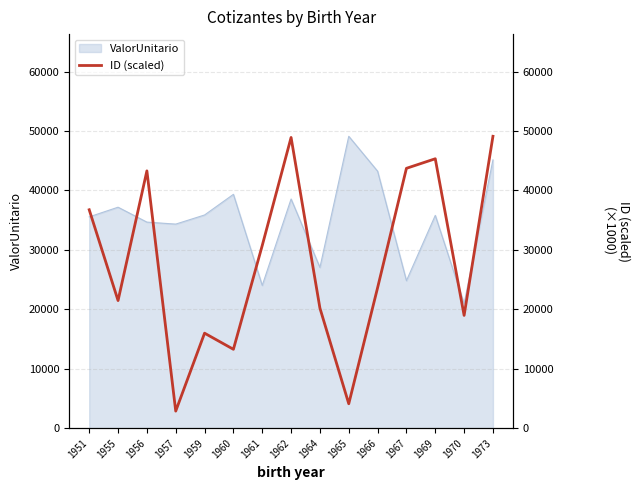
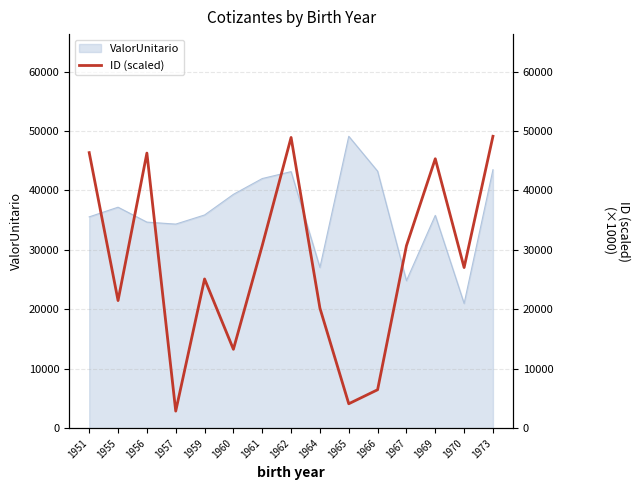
  {
    "ValorUnitario": {
      "1951": 36000,
      "1955": 37000,
      "1956": 35000,
      "1957": 34000,
      "1959": 36000,
      "1960": 39000,
-     "1961": 24000,
-     "1962": 39000,
+     "1961": 42000,
+     "1962": 43000,
      "1964": 27000,
      "1965": 49000,
      "1966": 43000,
      "1967": 25000,
      "1969": 36000,
      "1970": 21000,
-     "1973": 45000
+     "1973": 43000
    },
    "ID (scaled)": {
-     "1951": 37000,
+     "1951": 46000,
      "1955": 21000,
-     "1956": 43000,
+     "1956": 46000,
      "1957": 3000,
-     "1959": 16000,
+     "1959": 25000,
      "1960": 13000,
      "1961": 31000,
      "1962": 49000,
      "1964": 20000,
      "1965": 4000,
-     "1966": 24000,
-     "1967": 44000,
+     "1966": 6000,
+     "1967": 31000,
      "1969": 45000,
-     "1970": 19000,
+     "1970": 27000,
      "1973": 49000
    }
  }
